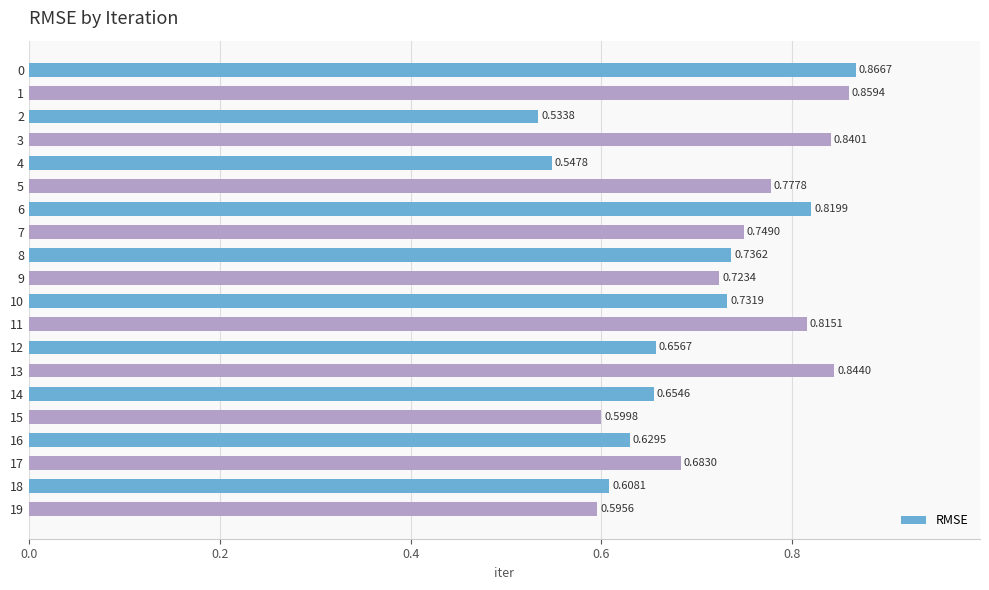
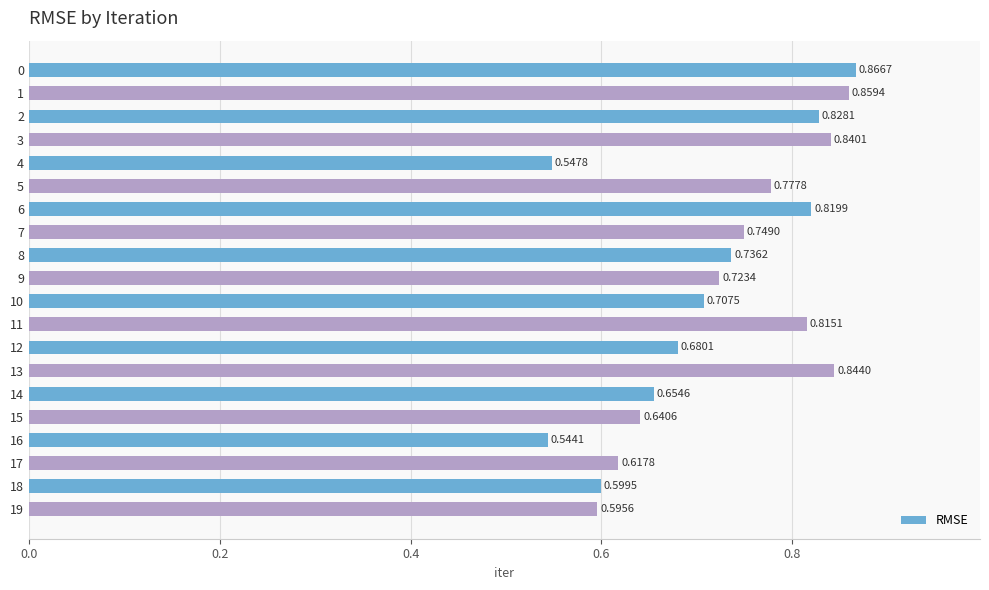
  {
    "0": 0.8667,
    "1": 0.8594,
-   "2": 0.5338,
+   "2": 0.8281,
    "3": 0.8401,
    "4": 0.5478,
    "5": 0.7778,
    "6": 0.8199,
    "7": 0.7490,
    "8": 0.7362,
    "9": 0.7234,
-   "10": 0.7319,
+   "10": 0.7075,
    "11": 0.8151,
-   "12": 0.6567,
+   "12": 0.6801,
    "13": 0.8440,
    "14": 0.6546,
-   "15": 0.5998,
-   "16": 0.6295,
-   "17": 0.6830,
-   "18": 0.6081,
+   "15": 0.6406,
+   "16": 0.5441,
+   "17": 0.6178,
+   "18": 0.5995,
    "19": 0.5956
  }
